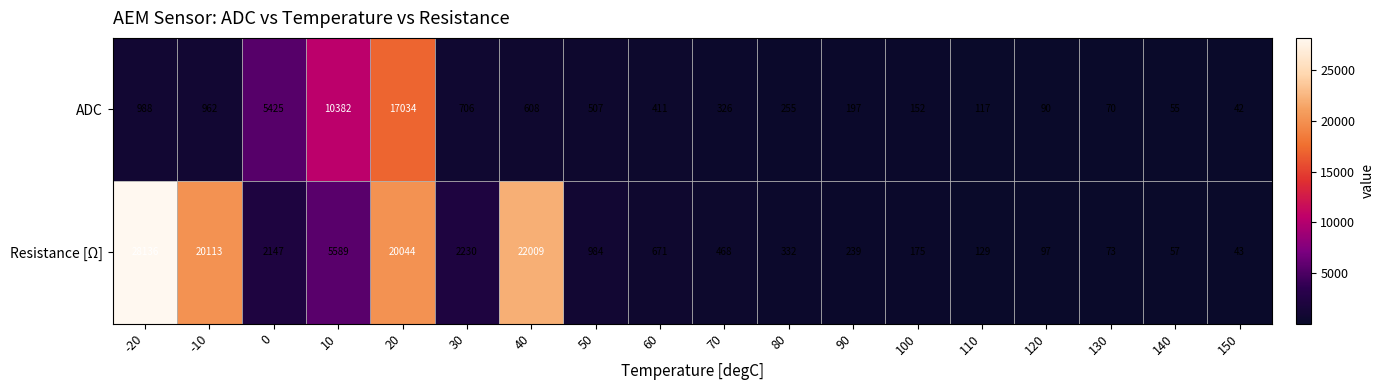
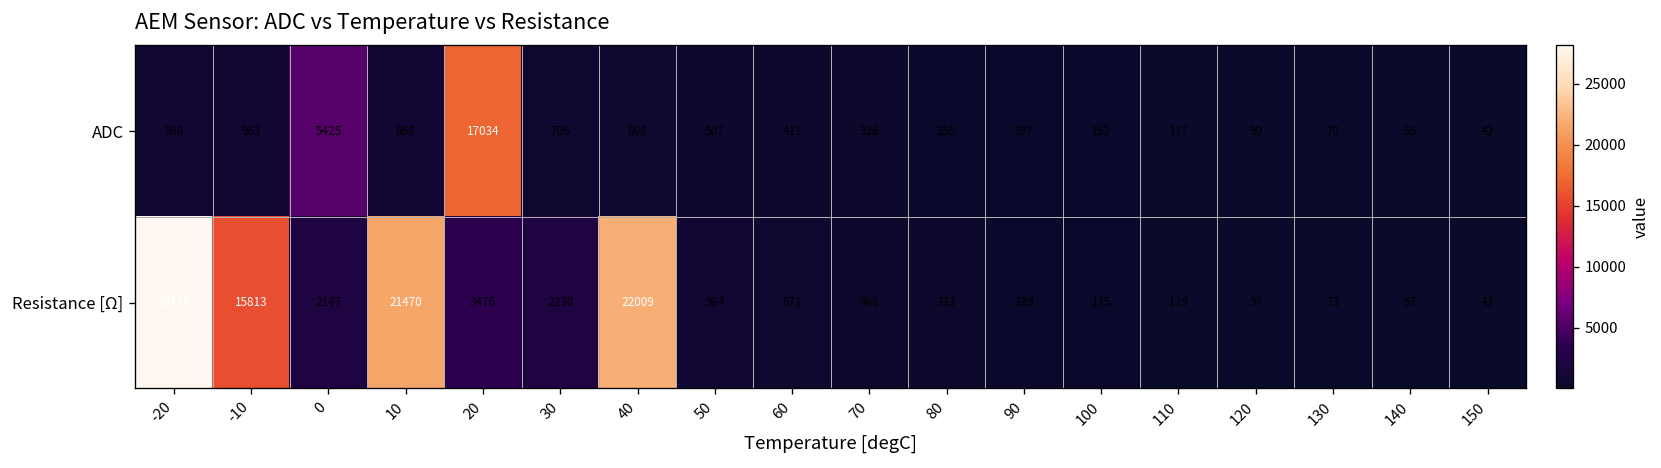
  {
    "ADC": {
      "-20": 988,
      "-10": 962,
      "0": 5425,
-     "10": 10382,
+     "10": 868,
      "20": 17034,
      "30": 706
    },
    "Resistance [Ω]": {
-     "-10": 20113,
+     "-10": 15813,
      "0": 2147,
-     "10": 5589,
-     "20": 20044,
+     "10": 21470,
+     "20": 3476,
      "30": 2230,
      "40": 22009,
      "50": 984
    }
  }
